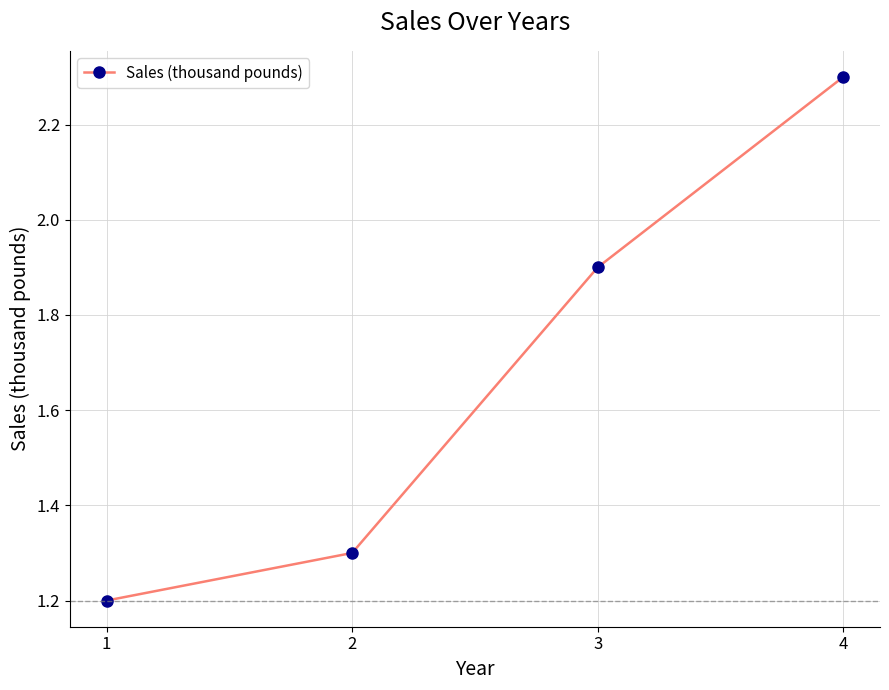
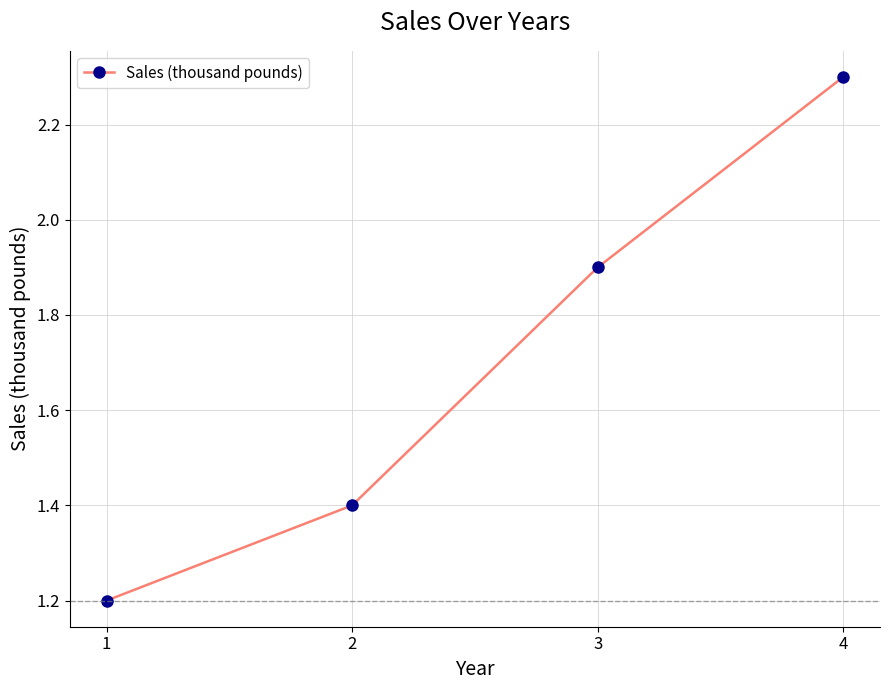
  {
    "1": 1.2,
-   "2": 1.3,
+   "2": 1.4,
    "3": 1.9,
    "4": 2.3
  }
